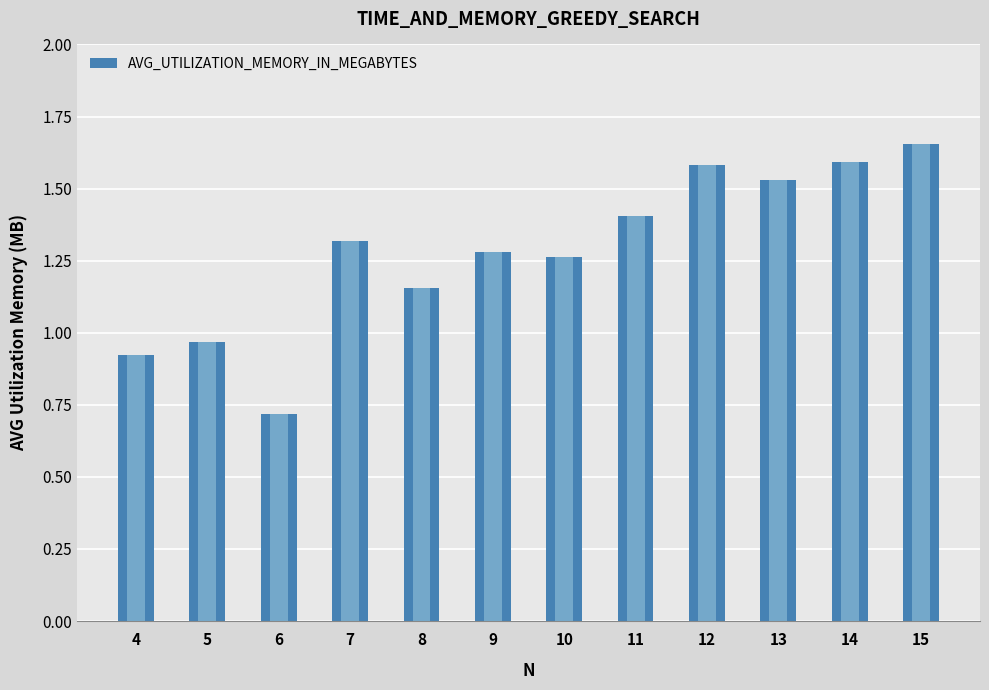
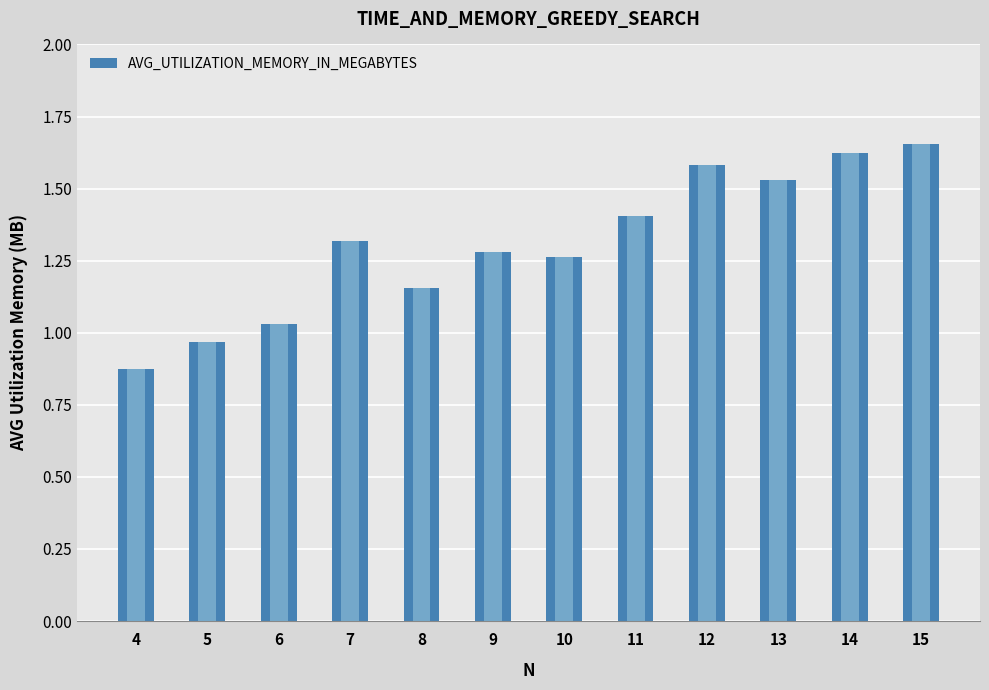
  {
-   "4": 0.92,
+   "4": 0.88,
    "5": 0.97,
-   "6": 0.72,
+   "6": 1.03,
    "7": 1.32,
    "8": 1.16,
    "9": 1.28,
    "10": 1.26,
    "11": 1.41,
    "12": 1.58,
    "13": 1.53,
-   "14": 1.59,
+   "14": 1.62,
    "15": 1.66
  }
